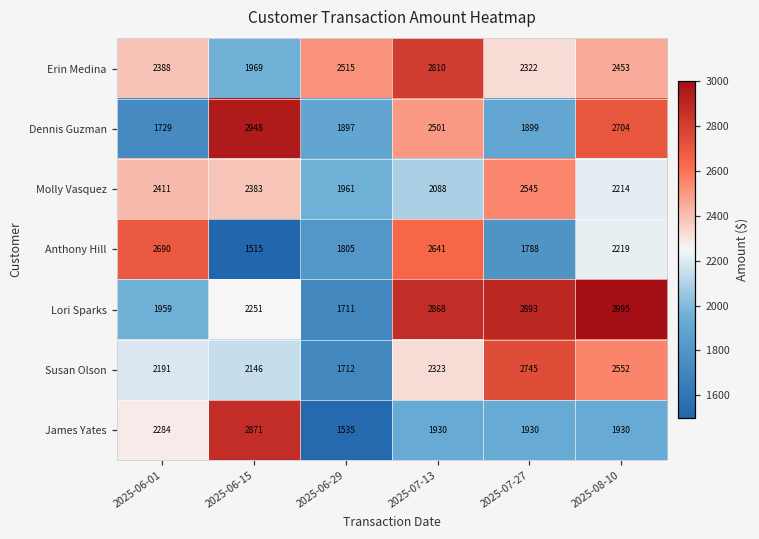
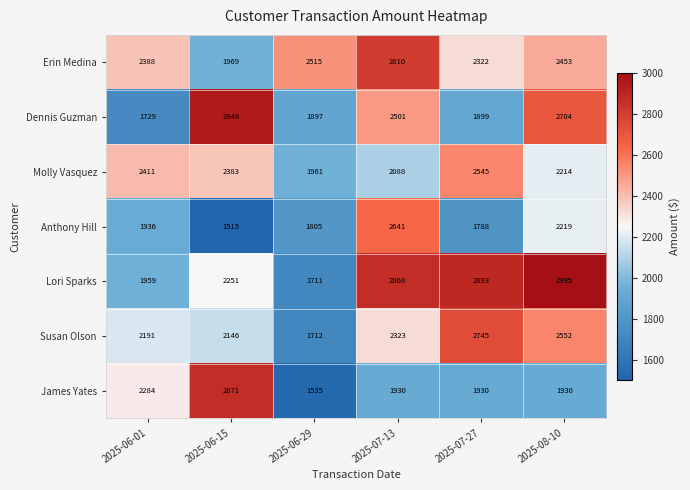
  {
    "Erin Medina": {
      "2025-06-01": 2388,
      "2025-06-15": 1969,
      "2025-06-29": 2515,
      "2025-07-13": 2810,
      "2025-07-27": 2322,
      "2025-08-10": 2453
    },
    "Dennis Guzman": {
      "2025-06-01": 1729,
      "2025-06-15": 2948,
      "2025-06-29": 1897,
      "2025-07-13": 2501,
      "2025-07-27": 1899,
      "2025-08-10": 2704
    },
    "Molly Vasquez": {
      "2025-06-01": 2411,
      "2025-06-15": 2383,
      "2025-06-29": 1961,
      "2025-07-13": 2088,
      "2025-07-27": 2545,
      "2025-08-10": 2214
    },
    "Anthony Hill": {
-     "2025-06-01": 2690,
+     "2025-06-01": 1936,
      "2025-06-15": 1515,
      "2025-06-29": 1805,
      "2025-07-13": 2641,
      "2025-07-27": 1788,
      "2025-08-10": 2219
    },
    "Lori Sparks": {
      "2025-06-01": 1959,
      "2025-06-15": 2251,
      "2025-06-29": 1711,
      "2025-07-13": 2868,
      "2025-07-27": 2893,
      "2025-08-10": 2995
    },
    "Susan Olson": {
      "2025-06-01": 2191,
      "2025-06-15": 2146,
      "2025-06-29": 1712,
      "2025-07-13": 2323,
      "2025-07-27": 2745,
      "2025-08-10": 2552
    },
    "James Yates": {
      "2025-06-01": 2284,
      "2025-06-15": 2871,
      "2025-06-29": 1535,
      "2025-07-13": 1930,
      "2025-07-27": 1930,
      "2025-08-10": 1930
    }
  }
